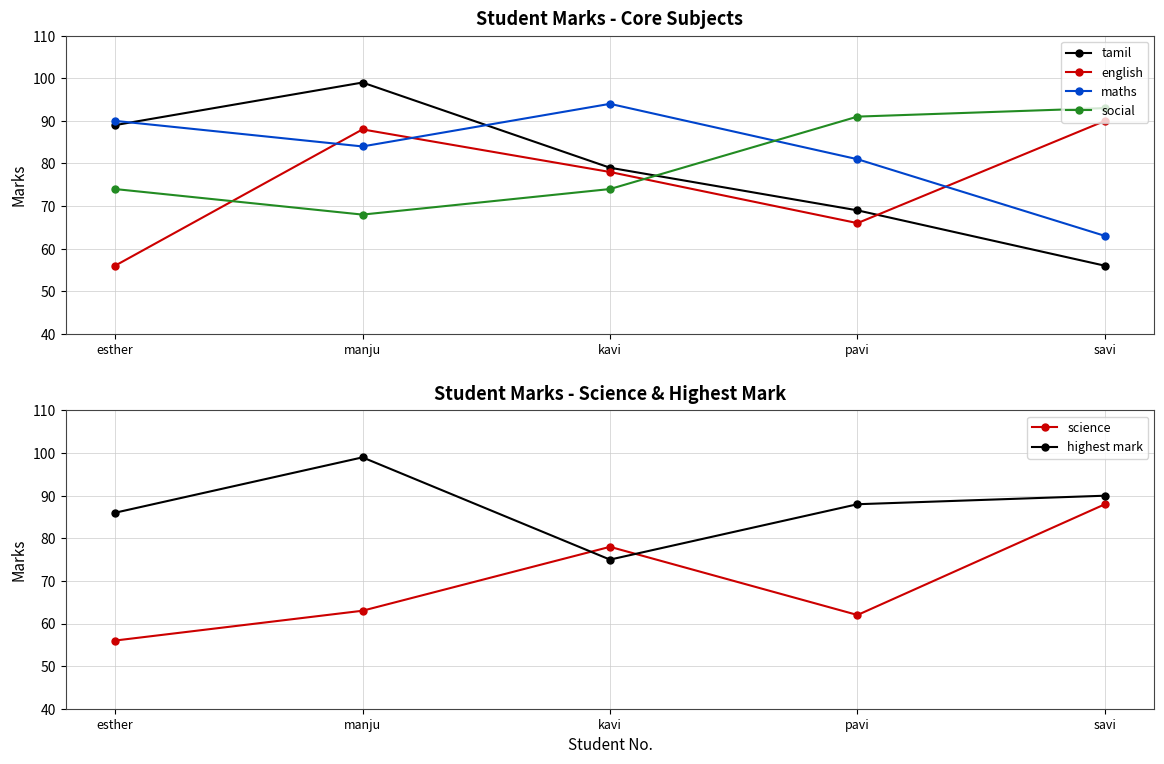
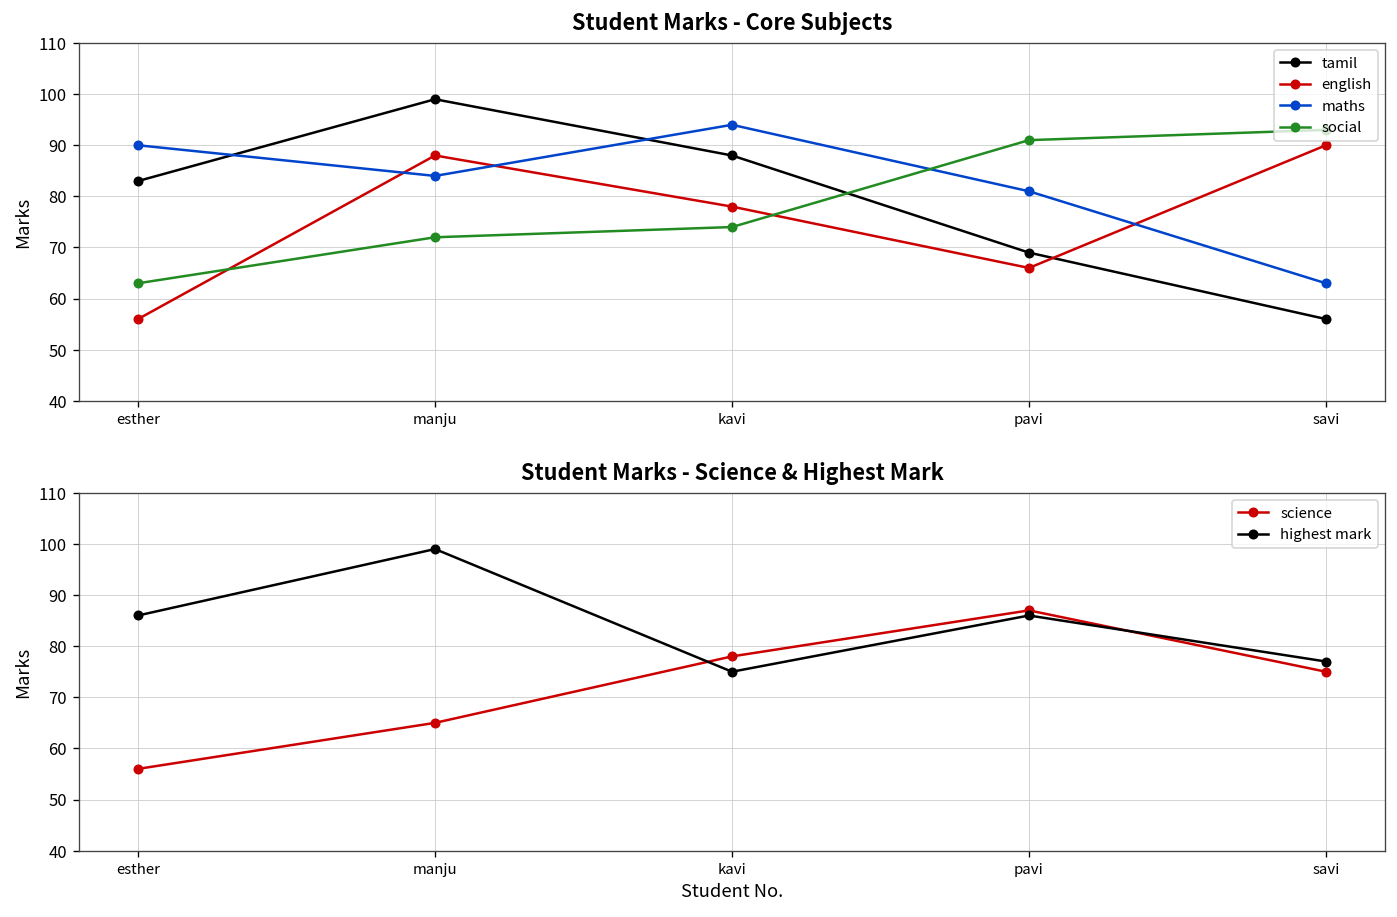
  {
    "Student Marks - Core Subjects": {
      "tamil": {
-       "esther": 89,
+       "esther": 83,
        "manju": 99,
-       "kavi": 79,
+       "kavi": 88,
        "pavi": 69,
        "savi": 56
      },
      "english": {
        "esther": 56,
        "manju": 88,
        "kavi": 78,
        "pavi": 66
      },
      "maths": {
        "esther": 90,
        "manju": 84,
        "kavi": 94,
        "pavi": 81,
        "savi": 63
      },
      "social": {
-       "esther": 74,
-       "manju": 68,
+       "esther": 63,
+       "manju": 72,
        "kavi": 74,
        "pavi": 91
      }
    },
    "Student Marks - Science & Highest Mark": {
      "science": {
        "esther": 56,
-       "manju": 63,
+       "manju": 65,
        "kavi": 78,
-       "pavi": 62,
-       "savi": 88
+       "pavi": 87,
+       "savi": 75
      },
      "highest mark": {
        "esther": 86,
        "manju": 99,
        "kavi": 75,
-       "pavi": 88,
-       "savi": 90
+       "pavi": 86,
+       "savi": 77
      }
    }
  }
